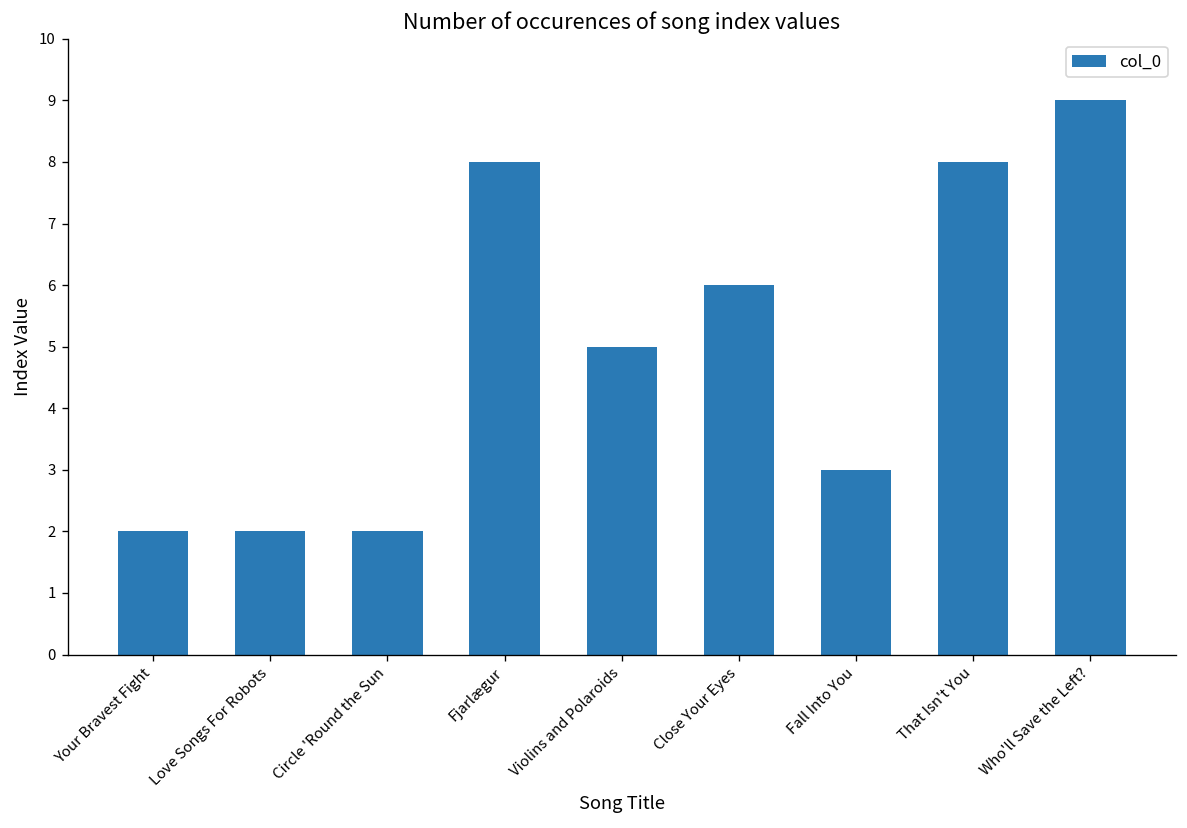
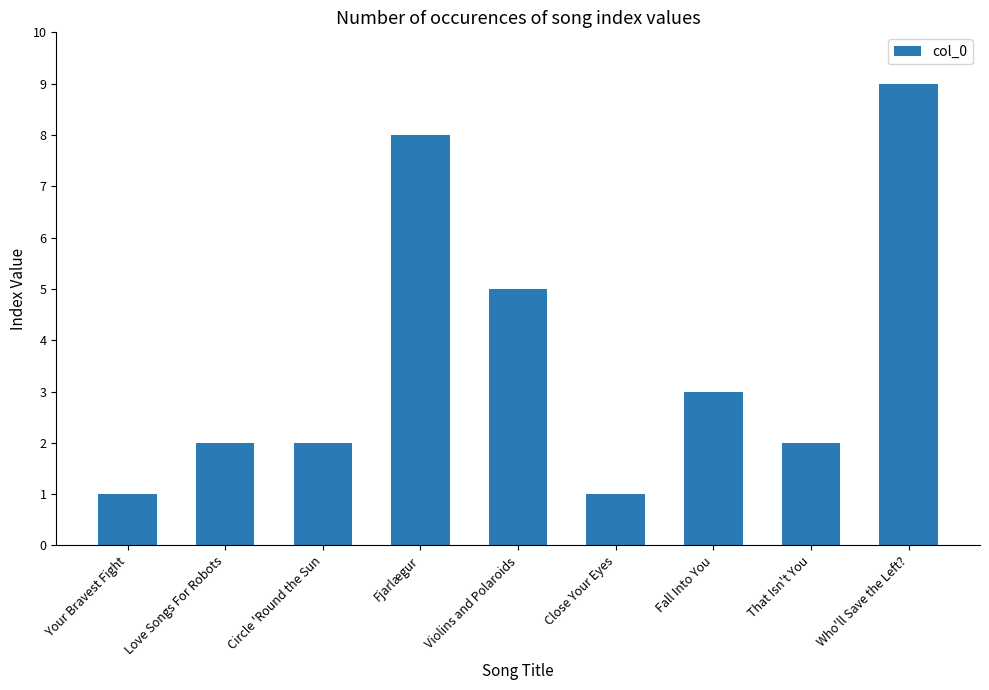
  {
-   "Your Bravest Fight": 2,
+   "Your Bravest Fight": 1,
    "Love Songs For Robots": 2,
    "Circle 'Round the Sun": 2,
    "Fjarlægur": 8,
    "Violins and Polaroids": 5,
-   "Close Your Eyes": 6,
+   "Close Your Eyes": 1,
    "Fall Into You": 3,
-   "That Isn't You": 8,
+   "That Isn't You": 2,
    "Who'll Save the Left?": 9
  }
